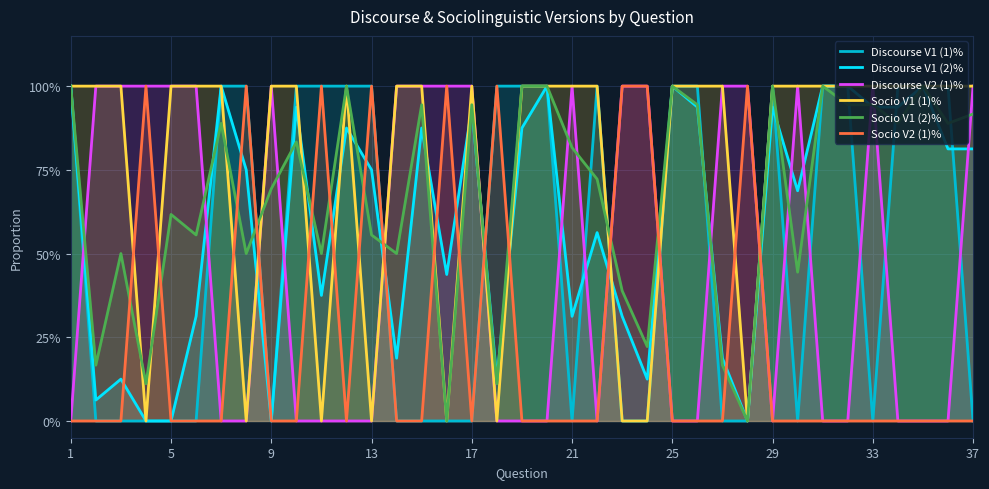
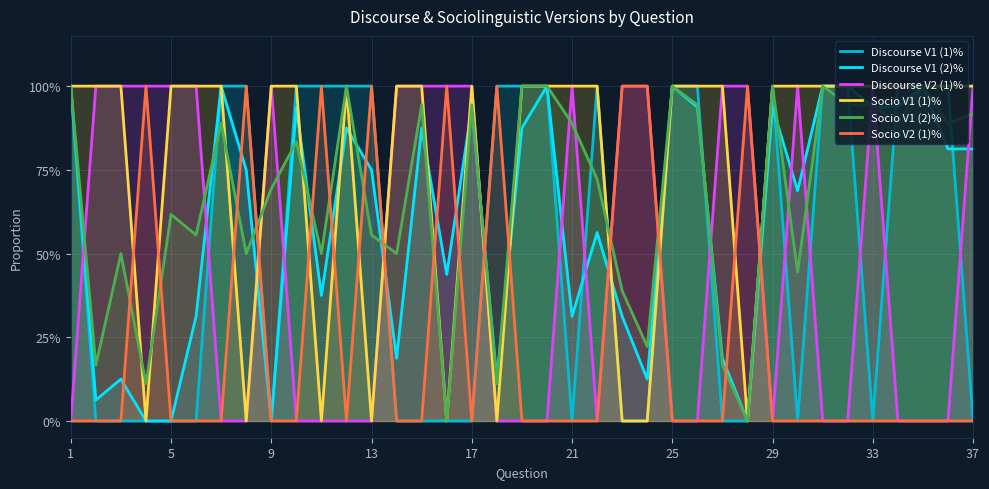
  {
    "Socio V1 (2)%": {
      "5": "62%",
      "9": "69%",
      "13": "56%",
-     "21": "82%",
+     "21": "89%",
      "37": "92%"
    }
  }
